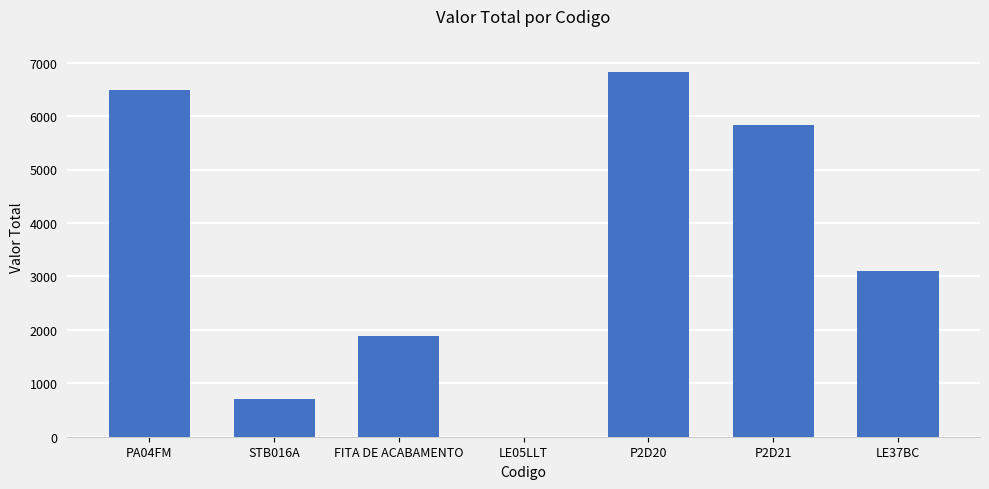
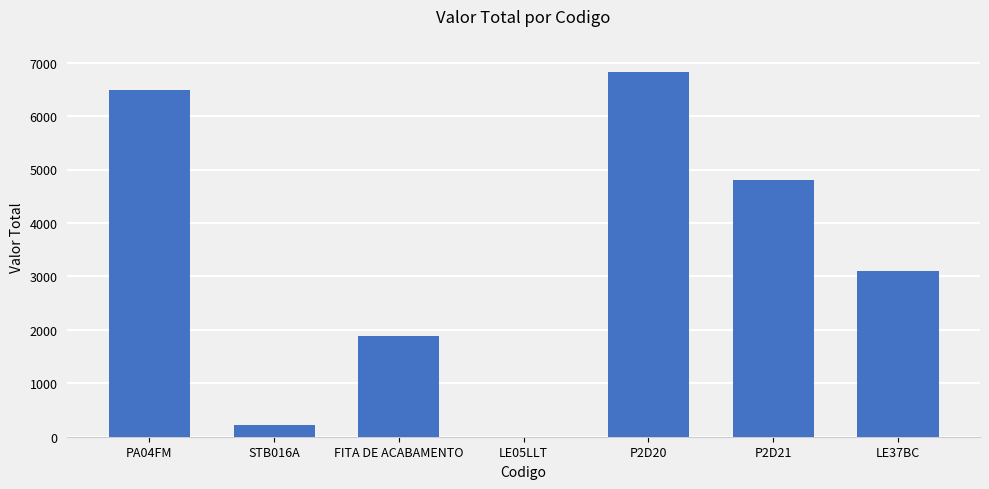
  {
    "PA04FM": 6500,
-   "STB016A": 700,
+   "STB016A": 200,
    "FITA DE ACABAMENTO": 1900,
    "LE05LLT": 0,
    "P2D20": 6800,
-   "P2D21": 5800,
+   "P2D21": 4800,
    "LE37BC": 3100
  }
